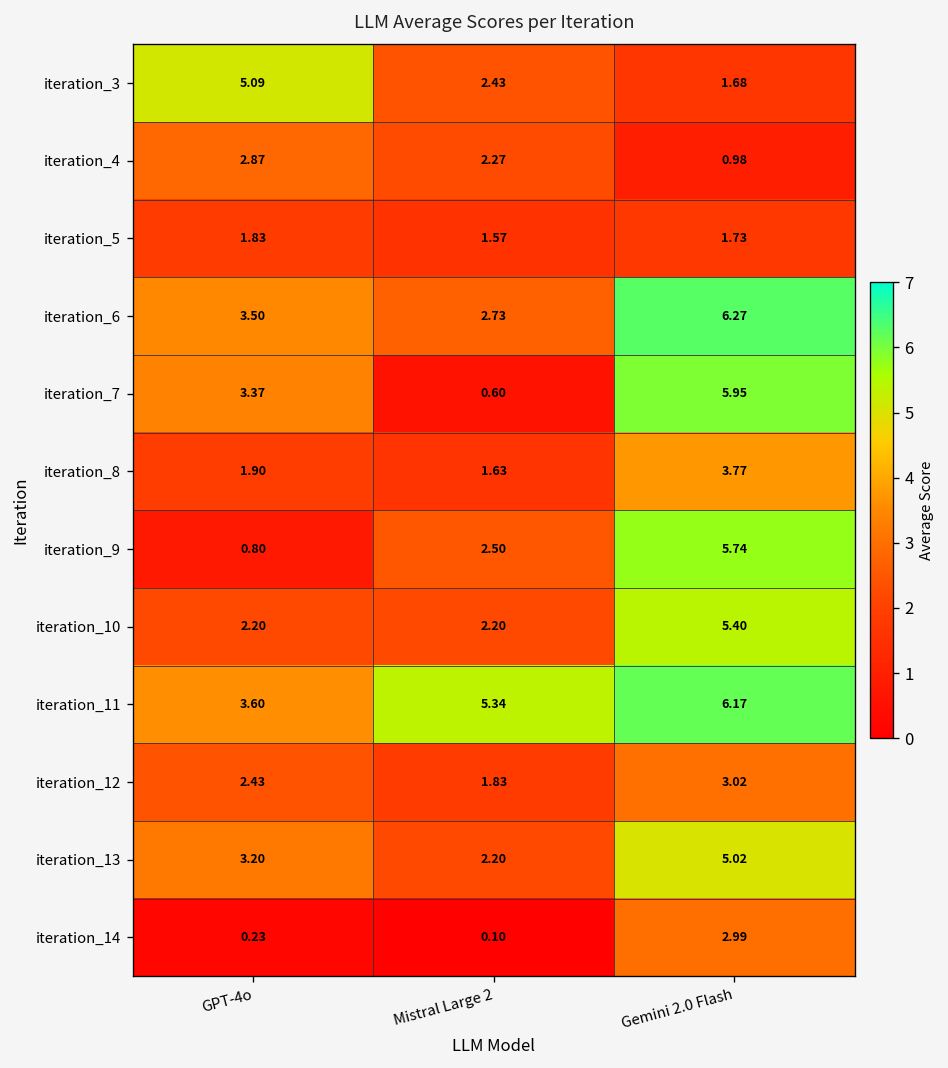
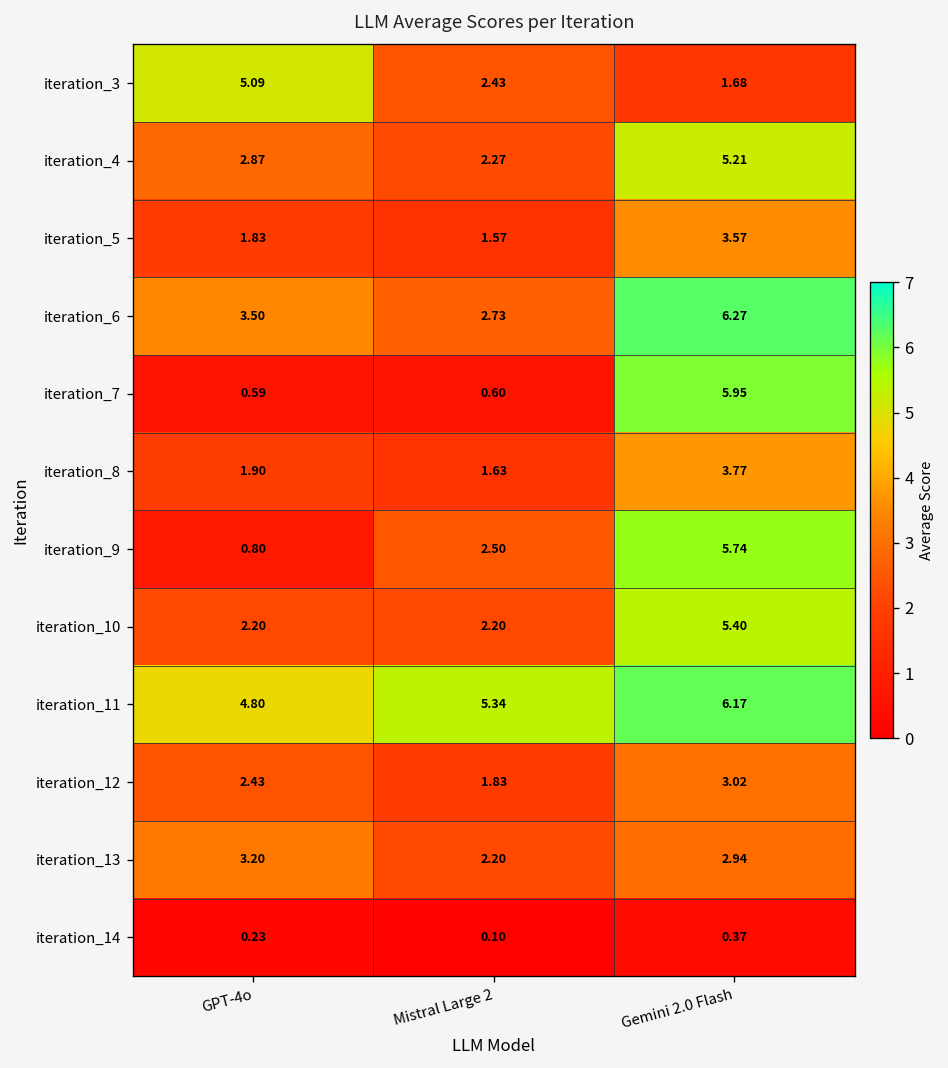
  {
    "iteration_3": {
      "GPT-4o": 5.09,
      "Mistral Large 2": 2.43,
      "Gemini 2.0 Flash": 1.68
    },
    "iteration_4": {
      "GPT-4o": 2.87,
      "Mistral Large 2": 2.27,
-     "Gemini 2.0 Flash": 0.98
+     "Gemini 2.0 Flash": 5.21
    },
    "iteration_5": {
      "GPT-4o": 1.83,
      "Mistral Large 2": 1.57,
-     "Gemini 2.0 Flash": 1.73
+     "Gemini 2.0 Flash": 3.57
    },
    "iteration_6": {
      "GPT-4o": 3.50,
      "Mistral Large 2": 2.73,
      "Gemini 2.0 Flash": 6.27
    },
    "iteration_7": {
-     "GPT-4o": 3.37,
+     "GPT-4o": 0.59,
      "Mistral Large 2": 0.60,
      "Gemini 2.0 Flash": 5.95
    },
    "iteration_8": {
      "GPT-4o": 1.90,
      "Mistral Large 2": 1.63,
      "Gemini 2.0 Flash": 3.77
    },
    "iteration_9": {
      "GPT-4o": 0.80,
      "Mistral Large 2": 2.50,
      "Gemini 2.0 Flash": 5.74
    },
    "iteration_10": {
      "GPT-4o": 2.20,
      "Mistral Large 2": 2.20,
      "Gemini 2.0 Flash": 5.40
    },
    "iteration_11": {
-     "GPT-4o": 3.60,
+     "GPT-4o": 4.80,
      "Mistral Large 2": 5.34,
      "Gemini 2.0 Flash": 6.17
    },
    "iteration_12": {
      "GPT-4o": 2.43,
      "Mistral Large 2": 1.83,
      "Gemini 2.0 Flash": 3.02
    },
    "iteration_13": {
      "GPT-4o": 3.20,
      "Mistral Large 2": 2.20,
-     "Gemini 2.0 Flash": 5.02
+     "Gemini 2.0 Flash": 2.94
    },
    "iteration_14": {
      "GPT-4o": 0.23,
      "Mistral Large 2": 0.10,
-     "Gemini 2.0 Flash": 2.99
+     "Gemini 2.0 Flash": 0.37
    }
  }
